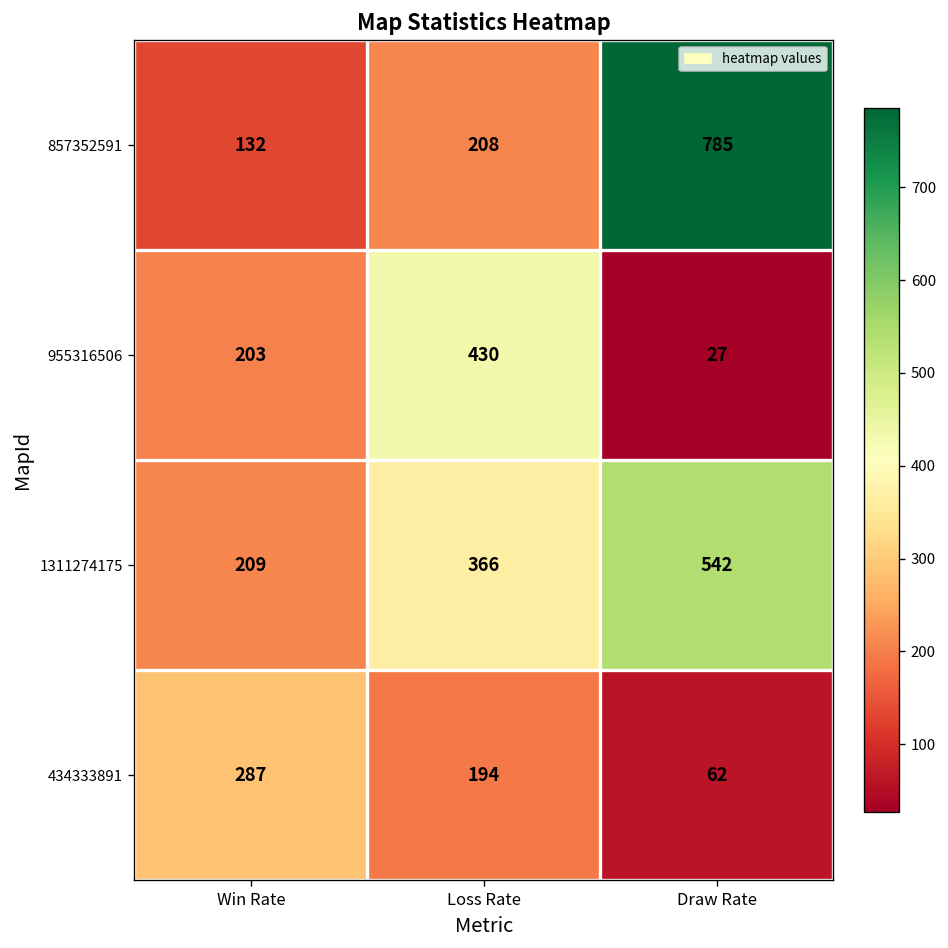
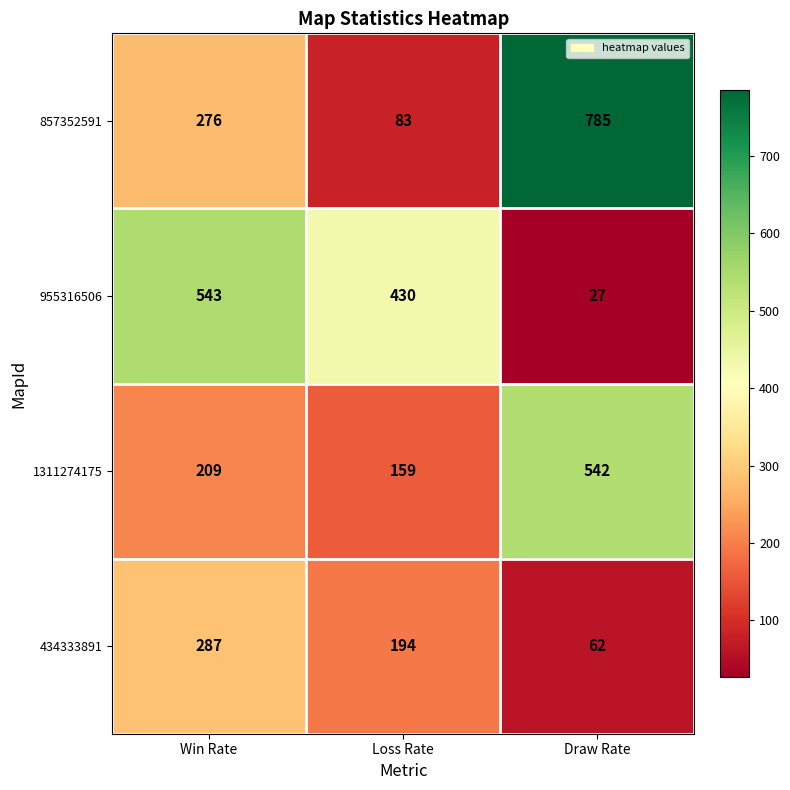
  {
    "857352591": {
-     "Win Rate": 132,
-     "Loss Rate": 208,
+     "Win Rate": 276,
+     "Loss Rate": 83,
      "Draw Rate": 785
    },
    "955316506": {
-     "Win Rate": 203,
+     "Win Rate": 543,
      "Loss Rate": 430,
      "Draw Rate": 27
    },
    "1311274175": {
      "Win Rate": 209,
-     "Loss Rate": 366,
+     "Loss Rate": 159,
      "Draw Rate": 542
    },
    "434333891": {
      "Win Rate": 287,
      "Loss Rate": 194,
      "Draw Rate": 62
    }
  }
